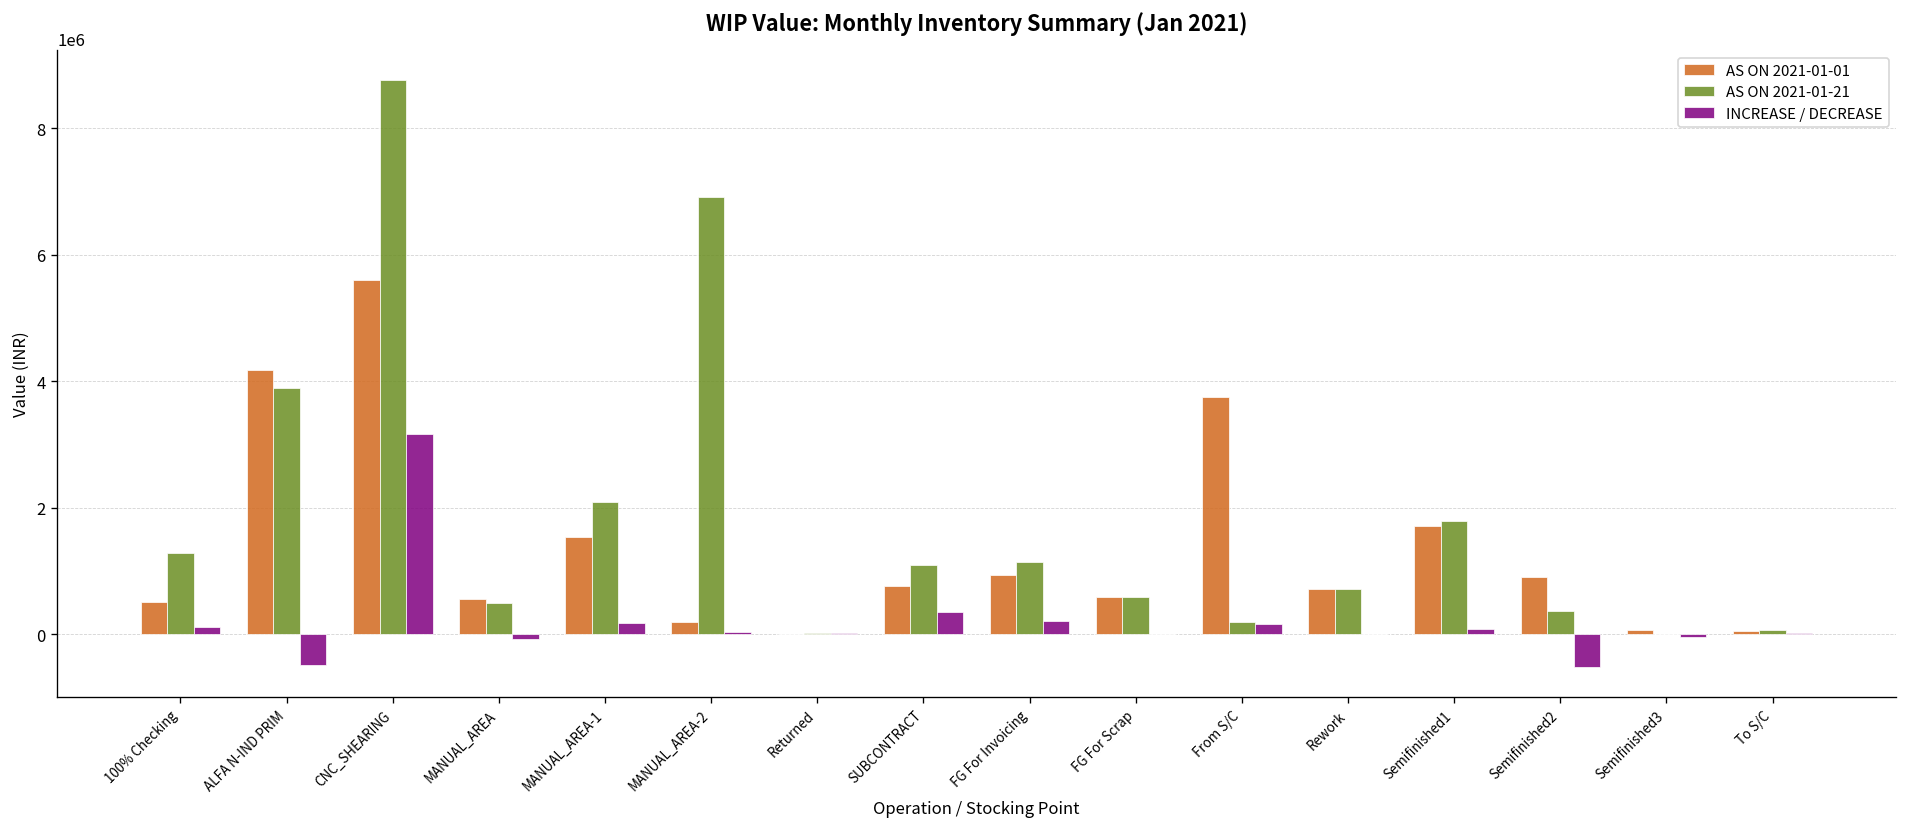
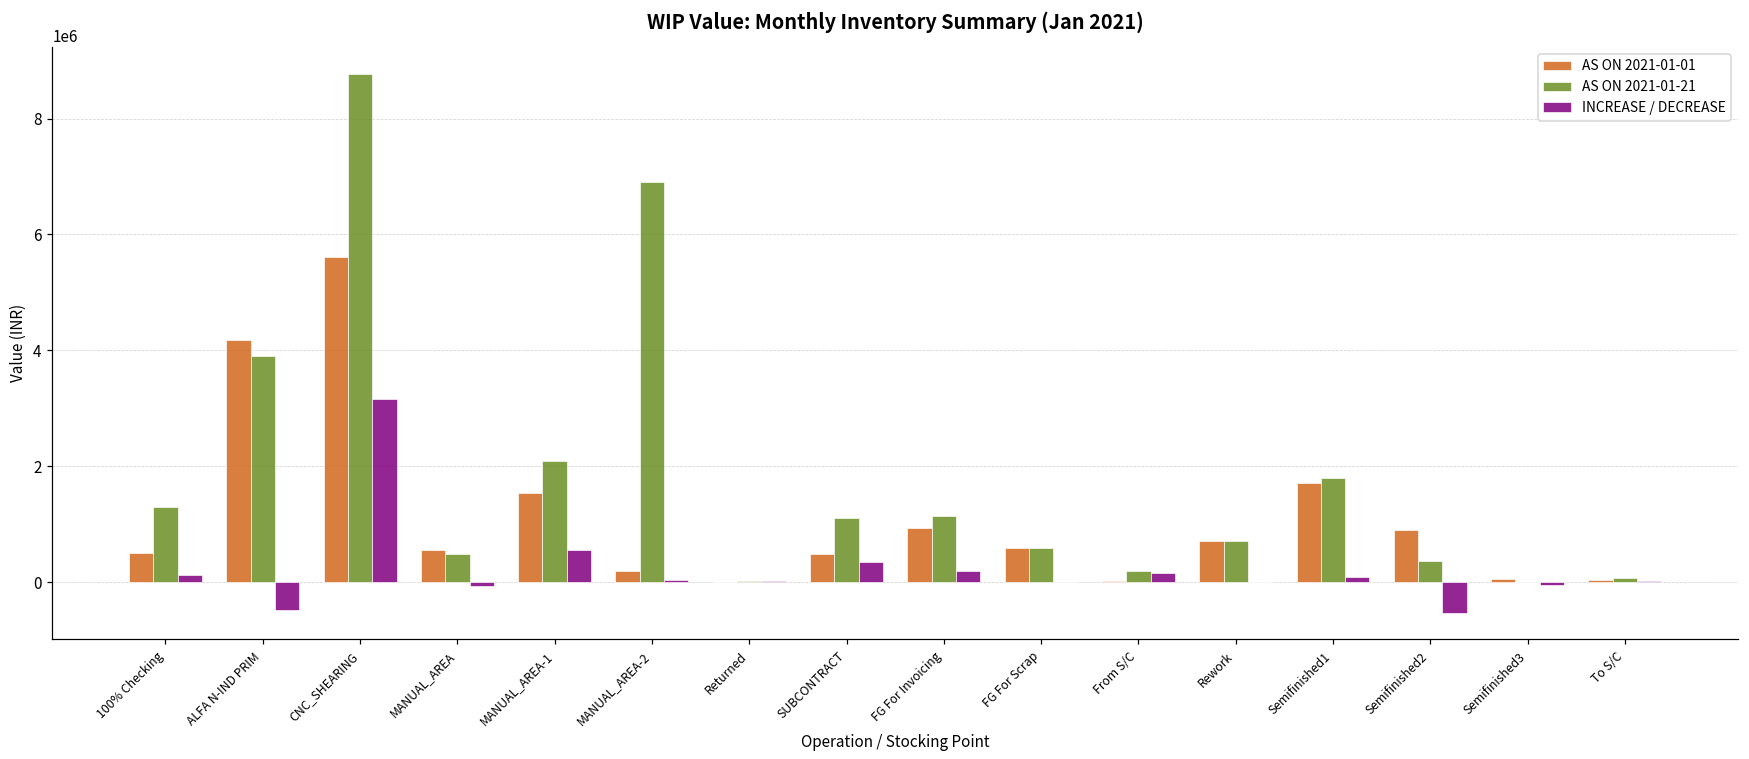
  {
    "AS ON 2021-01-01": {
      "100% Checking": 500000,
      "ALFA N-IND PRIM": 4200000,
      "CNC_SHEARING": 5600000,
      "MANUAL_AREA": 600000,
      "MANUAL_AREA-1": 1500000,
      "MANUAL_AREA-2": 200000,
-     "SUBCONTRACT": 800000,
+     "SUBCONTRACT": 500000,
      "FG For Invoicing": 900000,
      "FG For Scrap": 600000,
-     "From S/C": 3700000,
+     "From S/C": 0,
      "Rework": 700000,
      "Semifinished1": 1700000,
      "Semifinished2": 900000,
      "Semifinished3": 100000
    },
    "AS ON 2021-01-21": {
      "100% Checking": 1300000,
      "ALFA N-IND PRIM": 3900000,
      "CNC_SHEARING": 8800000,
      "MANUAL_AREA": 500000,
      "MANUAL_AREA-1": 2100000,
      "MANUAL_AREA-2": 6900000,
      "SUBCONTRACT": 1100000,
      "FG For Invoicing": 1100000,
      "FG For Scrap": 600000,
      "From S/C": 200000,
      "Rework": 700000,
      "Semifinished1": 1800000,
      "Semifinished2": 400000,
      "To S/C": 100000
    },
    "INCREASE / DECREASE": {
      "100% Checking": 100000,
      "ALFA N-IND PRIM": -500000,
      "CNC_SHEARING": 3200000,
      "MANUAL_AREA": -100000,
-     "MANUAL_AREA-1": 200000,
+     "MANUAL_AREA-1": 600000,
      "SUBCONTRACT": 300000,
      "FG For Invoicing": 200000,
      "FG For Scrap": 0,
      "From S/C": 200000,
      "Rework": 0,
      "Semifinished1": 100000,
      "Semifinished2": -500000,
      "Semifinished3": -100000
    }
  }
